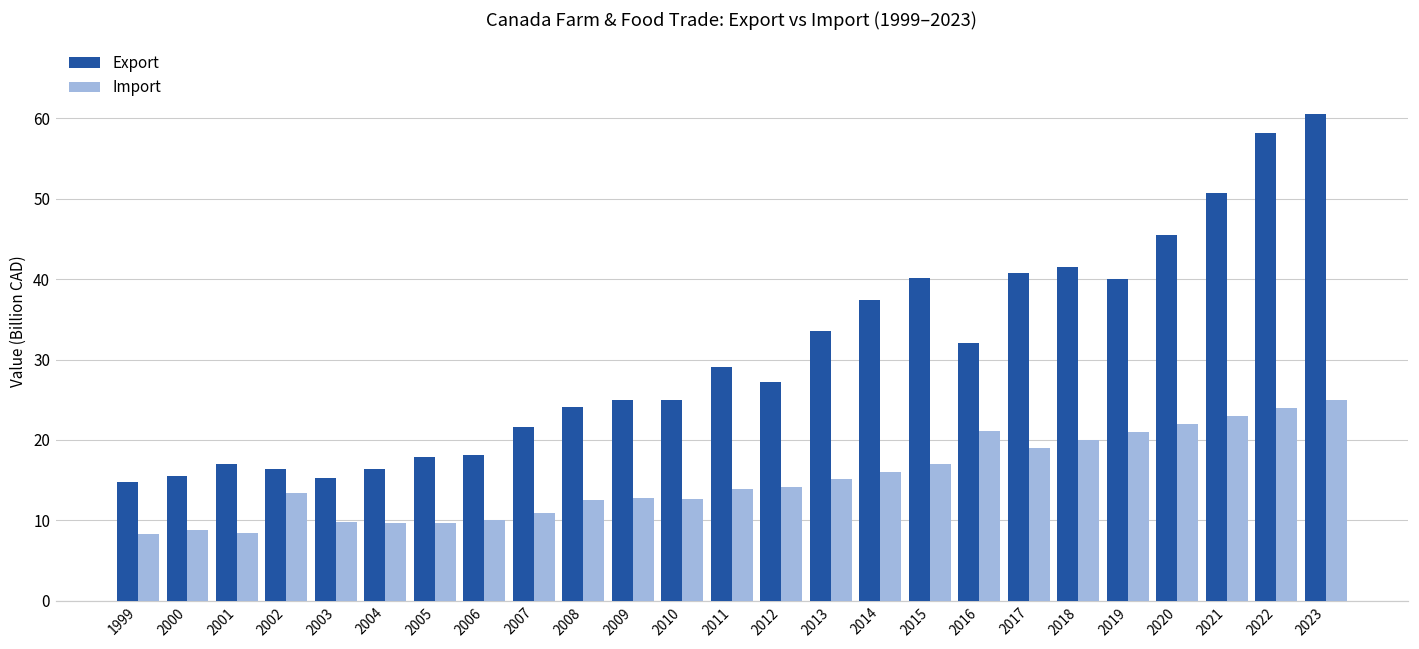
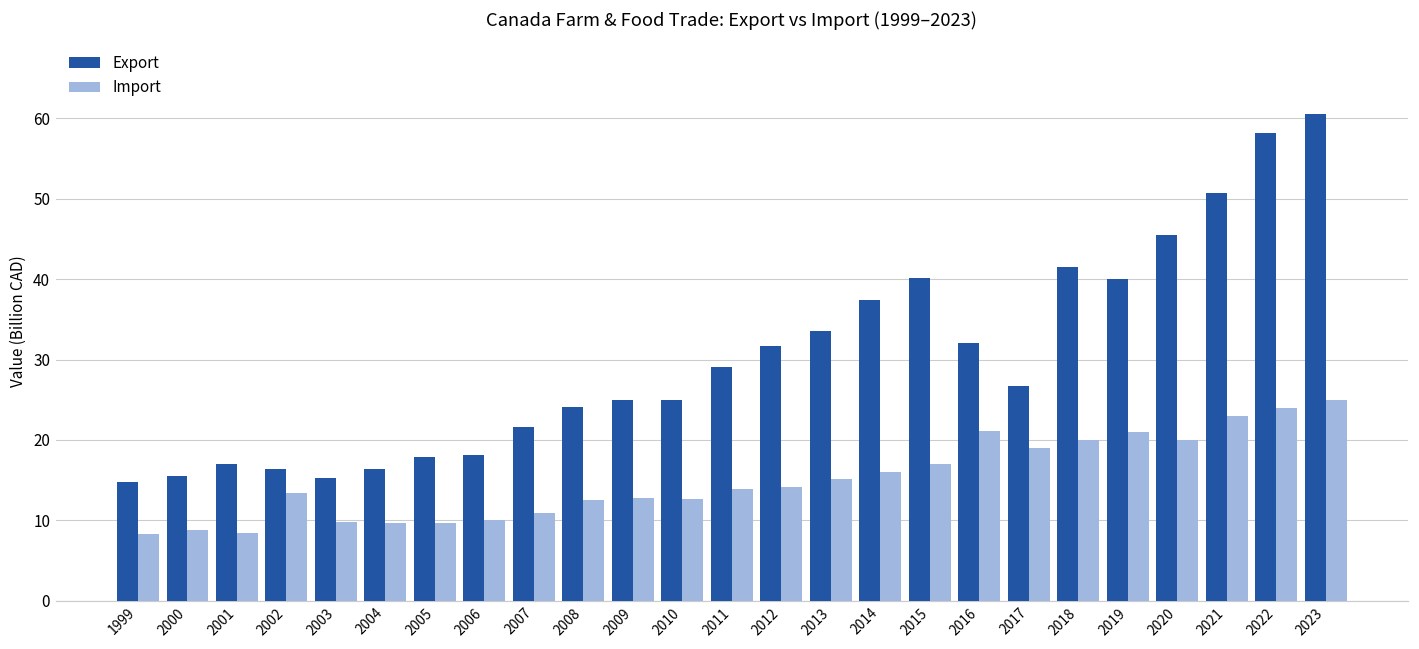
  {
    "Export": {
      "1999": 15,
      "2000": 16,
      "2001": 17,
      "2002": 16,
      "2003": 15,
      "2004": 16,
      "2005": 18,
      "2006": 18,
      "2007": 22,
      "2008": 24,
      "2009": 25,
      "2010": 25,
      "2011": 29,
-     "2012": 27,
+     "2012": 32,
      "2013": 34,
      "2014": 37,
      "2015": 40,
      "2016": 32,
-     "2017": 41,
+     "2017": 27,
      "2018": 42,
      "2019": 40,
      "2020": 45,
      "2021": 51,
      "2022": 58,
      "2023": 61
    },
    "Import": {
      "1999": 8,
      "2000": 9,
      "2001": 8,
      "2002": 13,
      "2003": 10,
      "2004": 10,
      "2005": 10,
      "2006": 10,
      "2007": 11,
      "2008": 13,
      "2009": 13,
      "2010": 13,
      "2011": 14,
      "2012": 14,
      "2013": 15,
      "2014": 16,
      "2015": 17,
      "2016": 21,
      "2017": 19,
      "2018": 20,
      "2019": 21,
-     "2020": 22,
+     "2020": 20,
      "2021": 23,
      "2022": 24,
      "2023": 25
    }
  }
